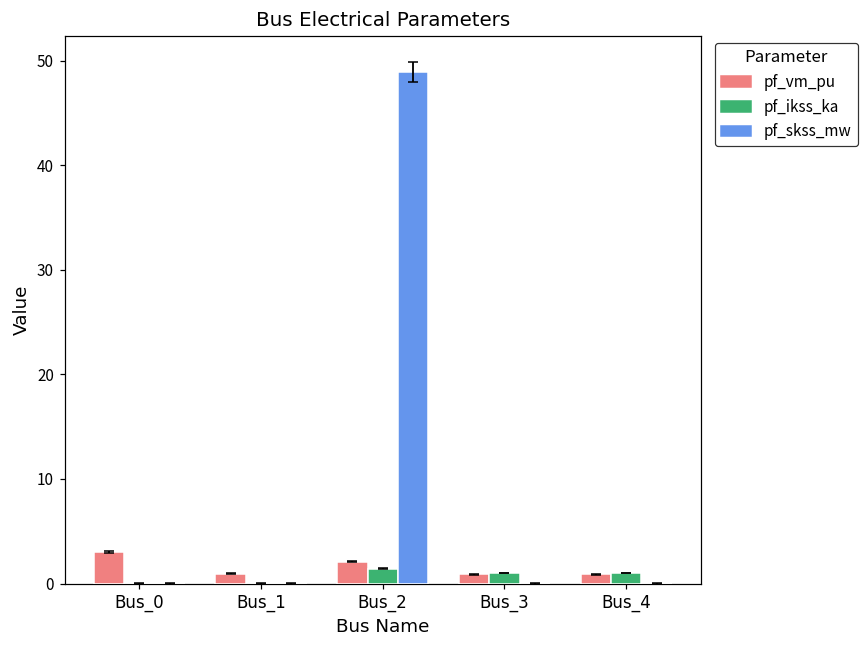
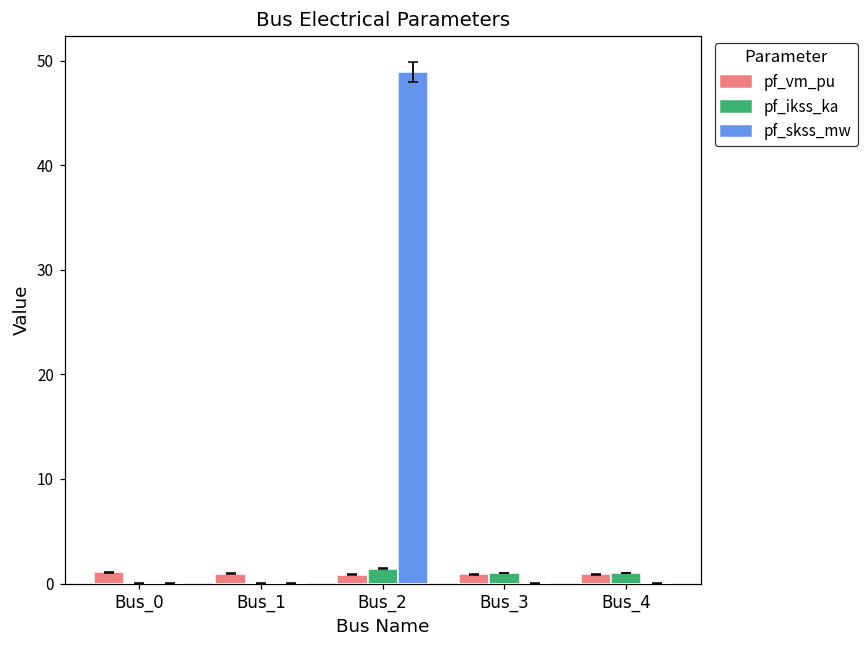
  {
    "pf_vm_pu": {
-     "Bus_0": 3,
+     "Bus_0": 1,
      "Bus_1": 1,
-     "Bus_2": 2,
+     "Bus_2": 1,
      "Bus_3": 1,
      "Bus_4": 1
    },
    "pf_ikss_ka": {
      "Bus_0": 0,
      "Bus_1": 0,
      "Bus_2": 1,
      "Bus_3": 1,
      "Bus_4": 1
    },
    "pf_skss_mw": {
      "Bus_0": 0,
      "Bus_1": 0,
      "Bus_2": 49,
      "Bus_3": 0,
      "Bus_4": 0
    }
  }
